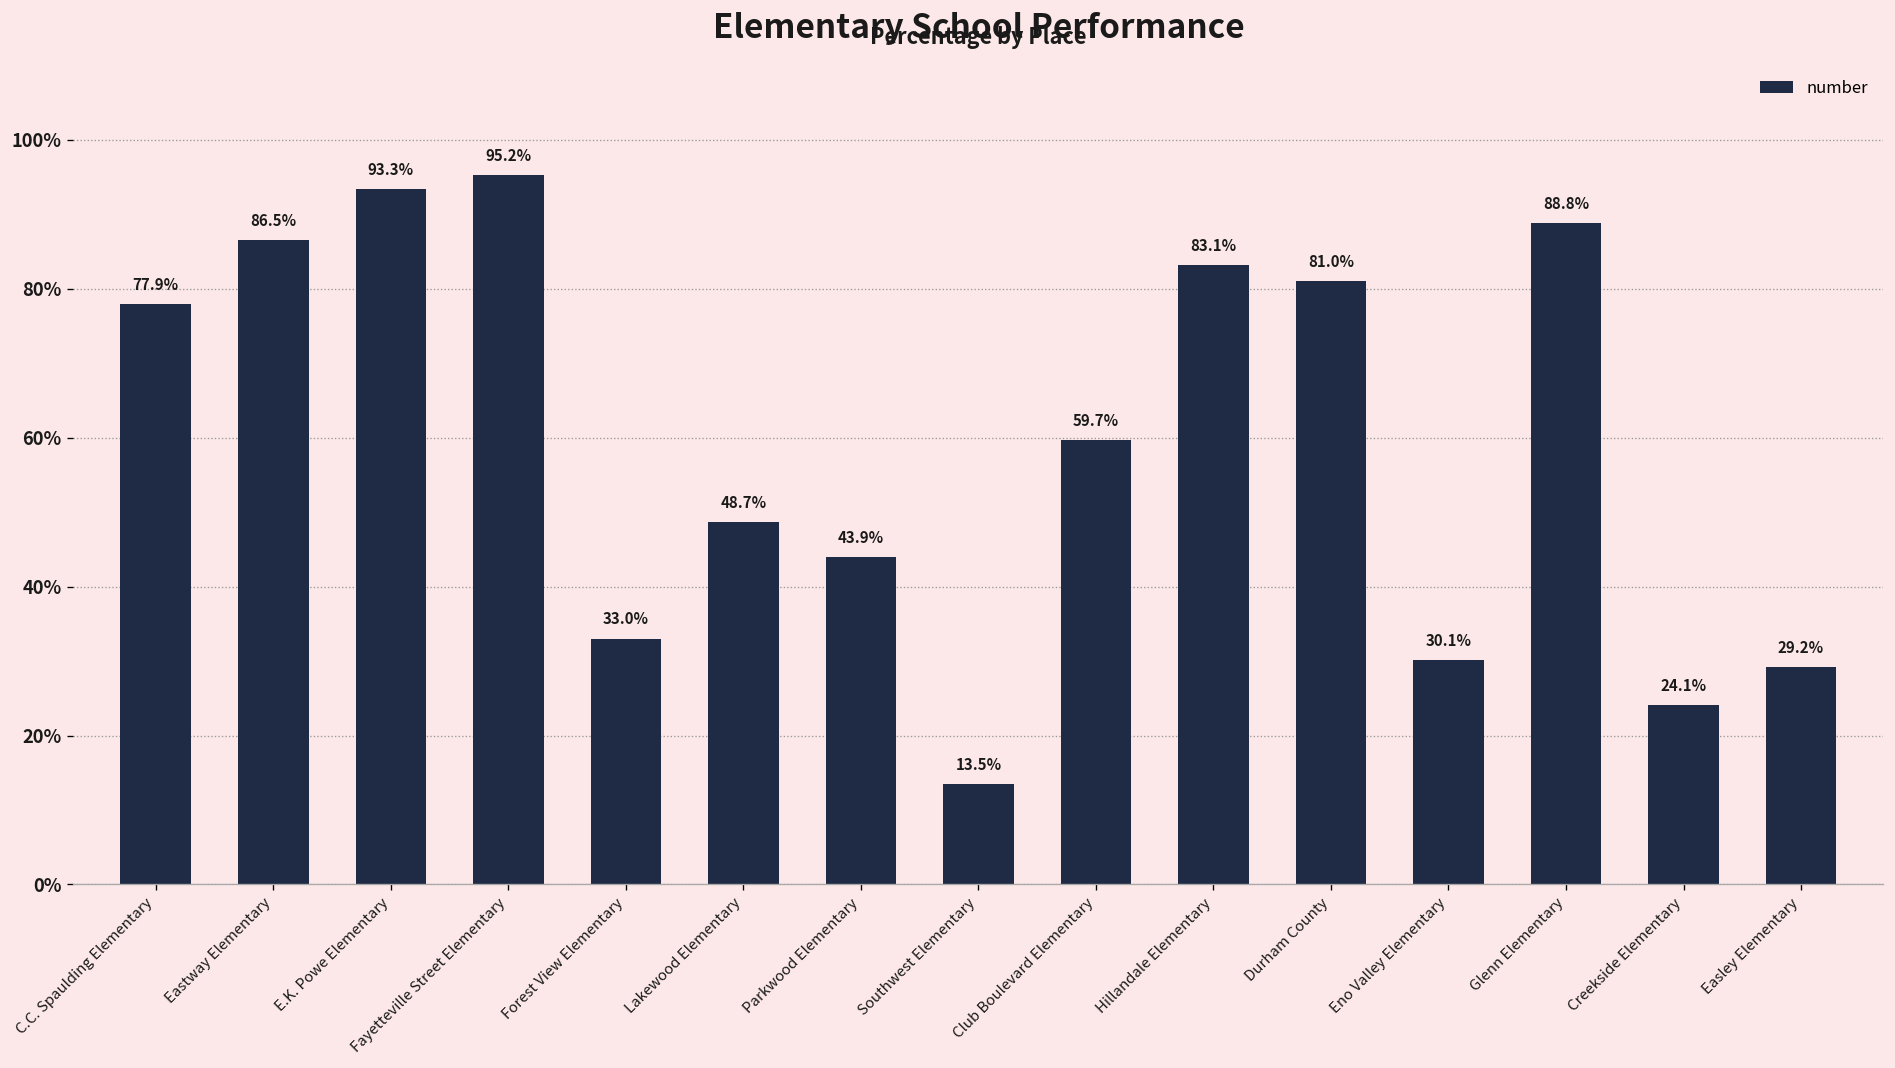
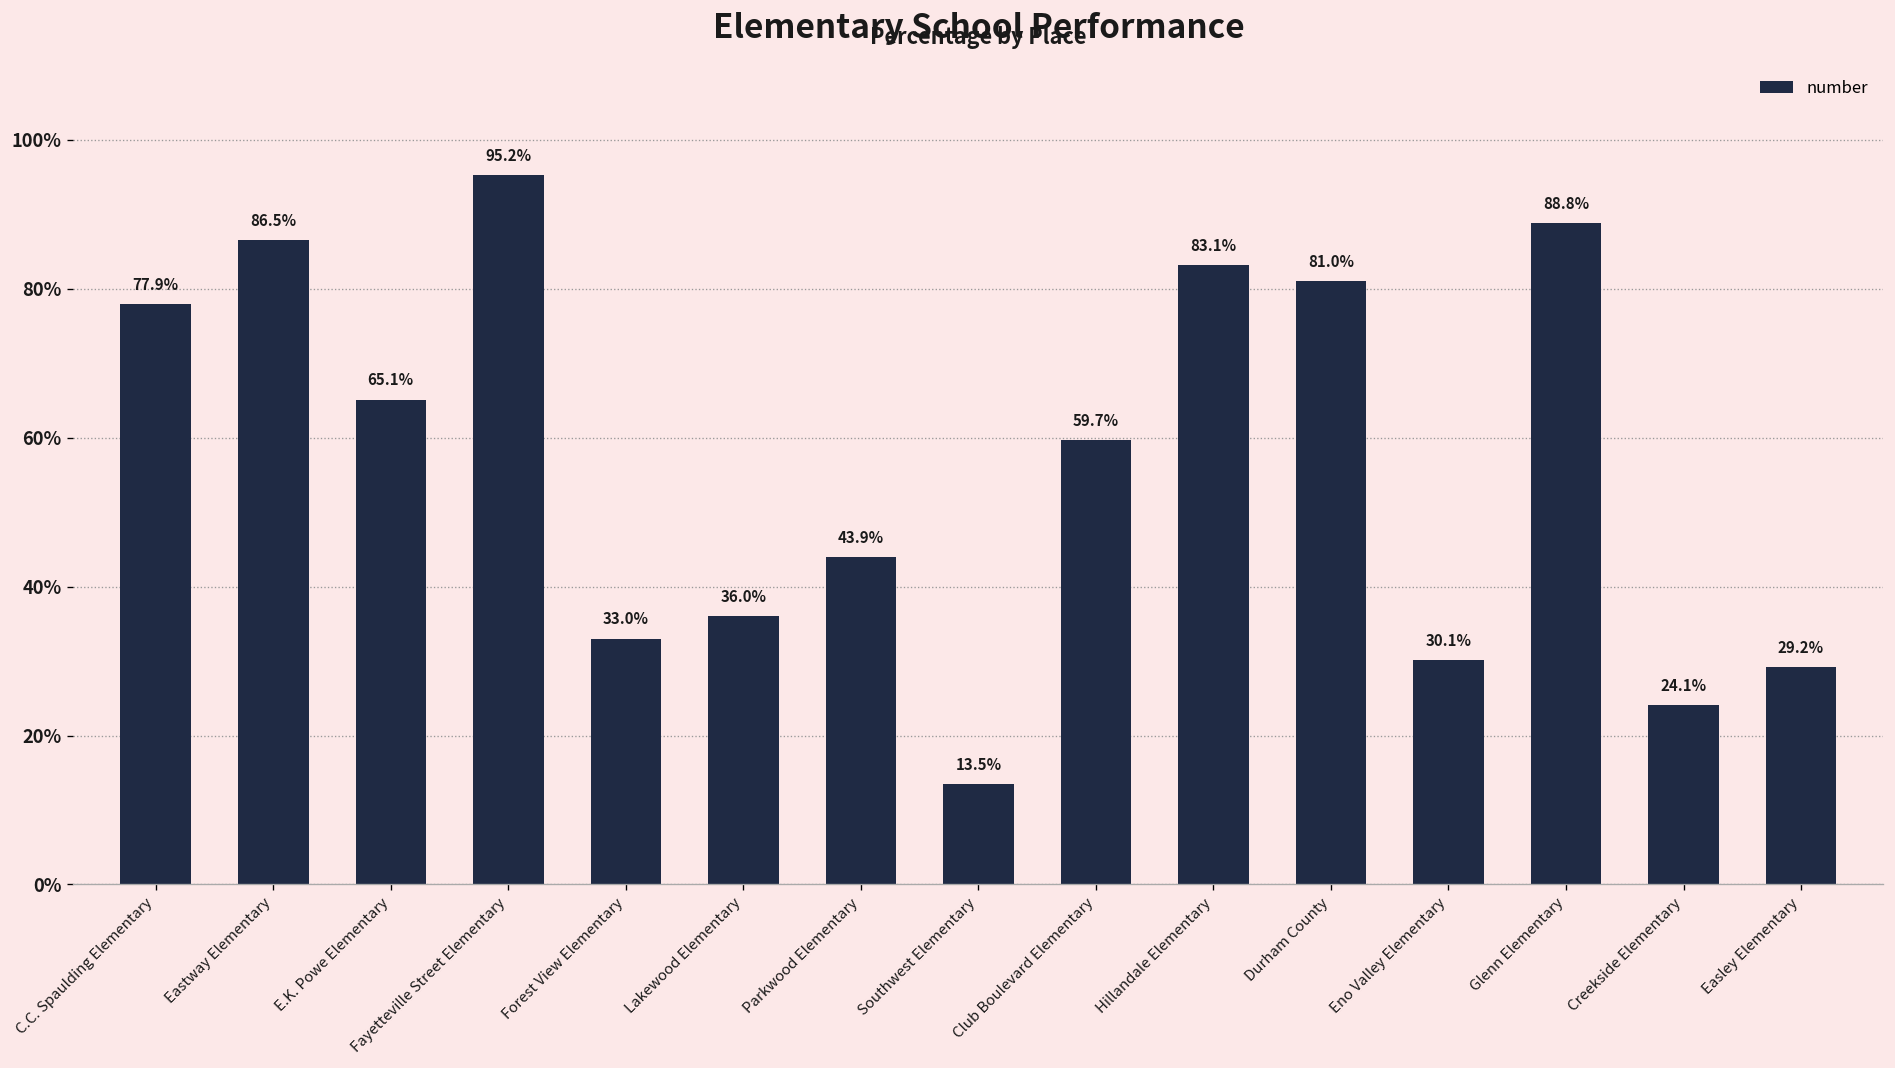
  {
    "C.C. Spaulding Elementary": "77.9%",
    "Eastway Elementary": "86.5%",
-   "E.K. Powe Elementary": "93.3%",
+   "E.K. Powe Elementary": "65.1%",
    "Fayetteville Street Elementary": "95.2%",
    "Forest View Elementary": "33.0%",
-   "Lakewood Elementary": "48.7%",
+   "Lakewood Elementary": "36.0%",
    "Parkwood Elementary": "43.9%",
    "Southwest Elementary": "13.5%",
    "Club Boulevard Elementary": "59.7%",
    "Hillandale Elementary": "83.1%",
    "Durham County": "81.0%",
    "Eno Valley Elementary": "30.1%",
    "Glenn Elementary": "88.8%",
    "Creekside Elementary": "24.1%",
    "Easley Elementary": "29.2%"
  }
